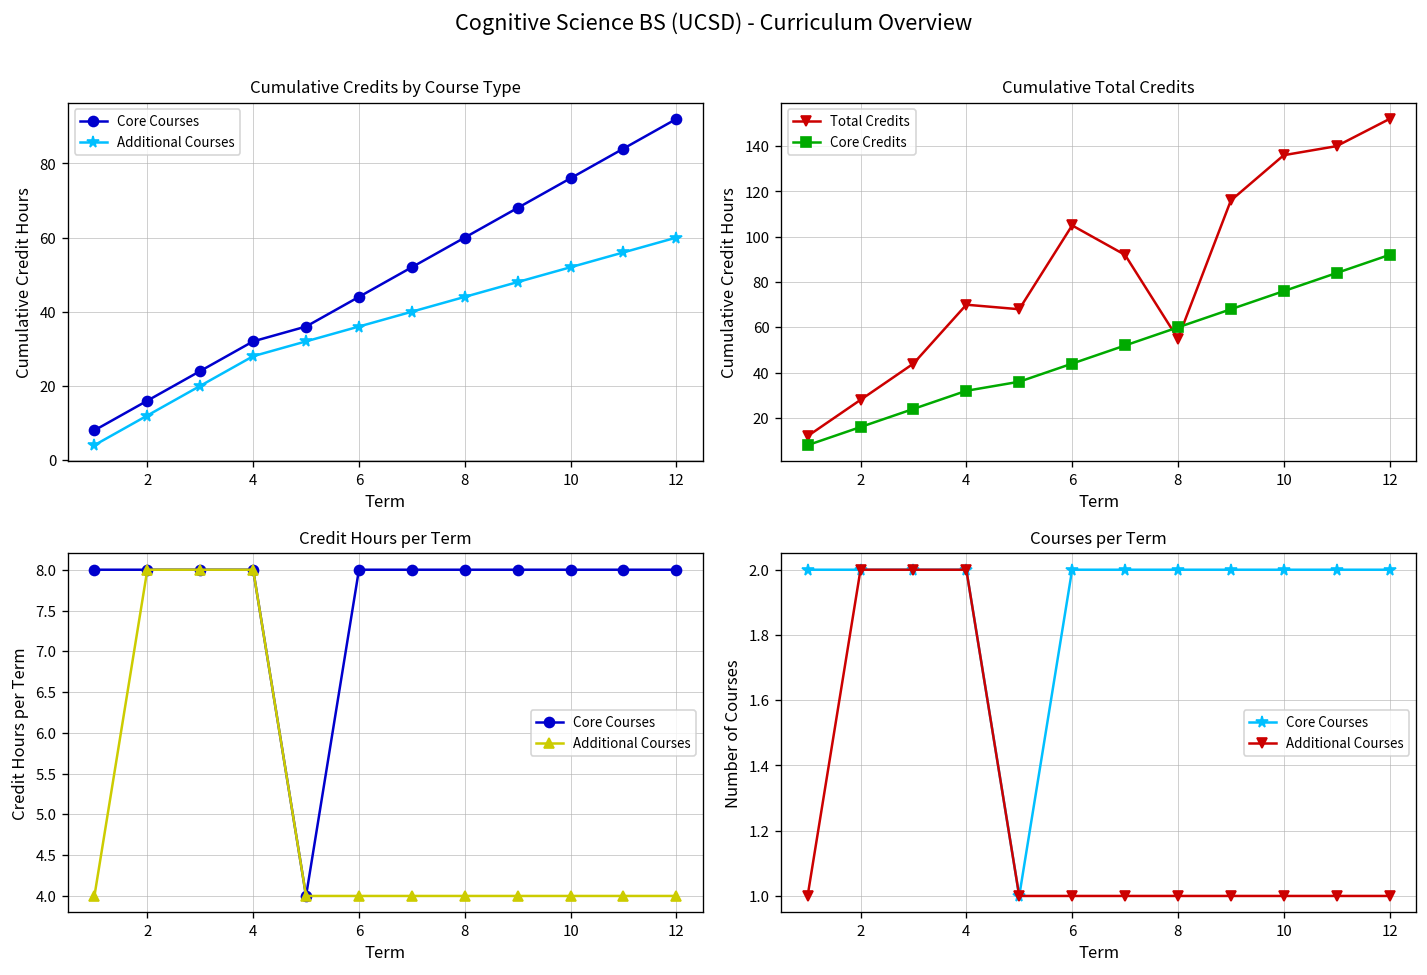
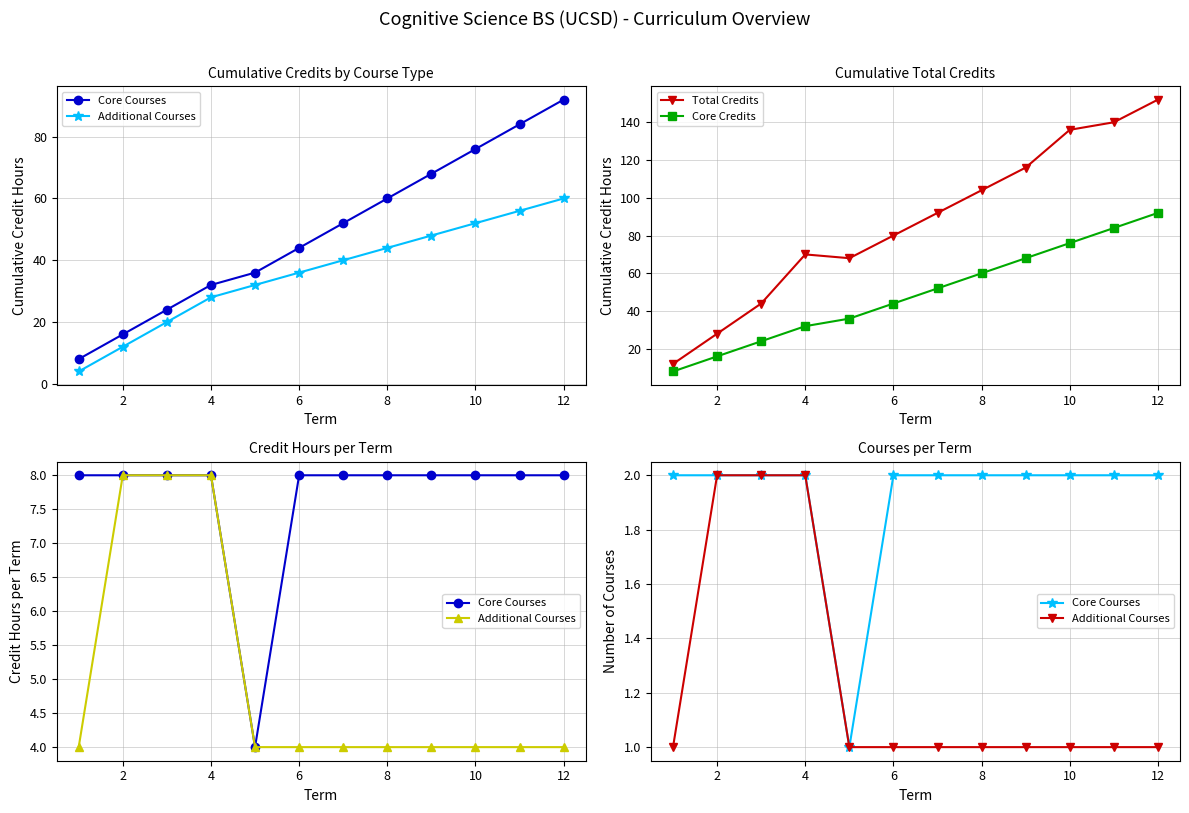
  {
    "Cumulative Total Credits": {
      "Total Credits": {
        "2": 28,
        "4": 70,
-       "6": 105,
-       "8": 55,
+       "6": 80,
+       "8": 104,
        "10": 136,
        "12": 152
      },
      "Core Credits": {
        "2": 16,
        "4": 32,
        "6": 44,
        "8": 60,
        "10": 76,
        "12": 92
      }
    },
    "Courses per Term": {
      "Core Courses": {
        "6": 2.00,
        "8": 2.00,
        "10": 2.00,
        "12": 2.00
      },
      "Additional Courses": {
        "6": 1.00,
        "8": 1.00,
        "10": 1.00,
        "12": 1.00
      }
    }
  }
